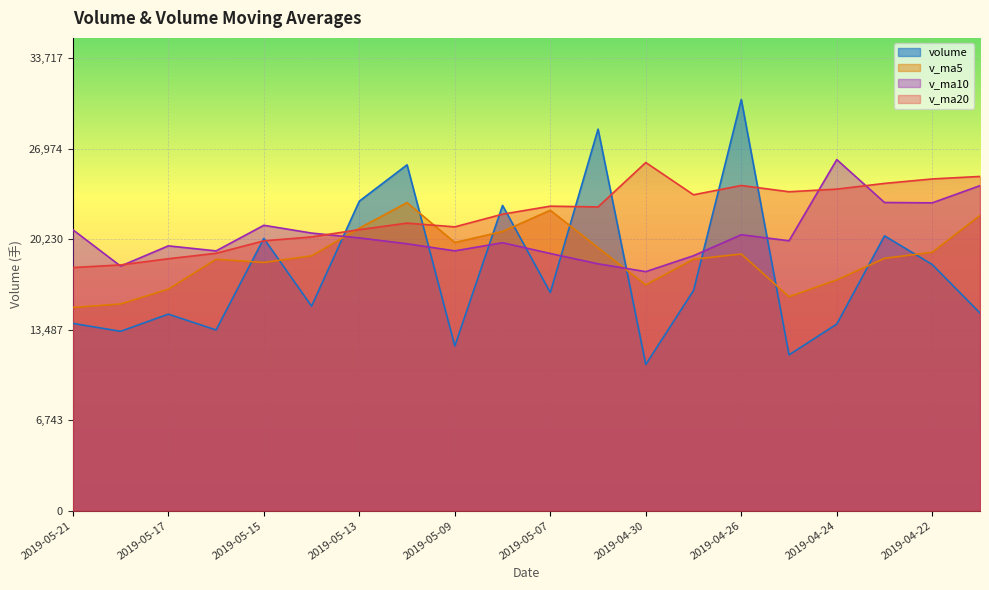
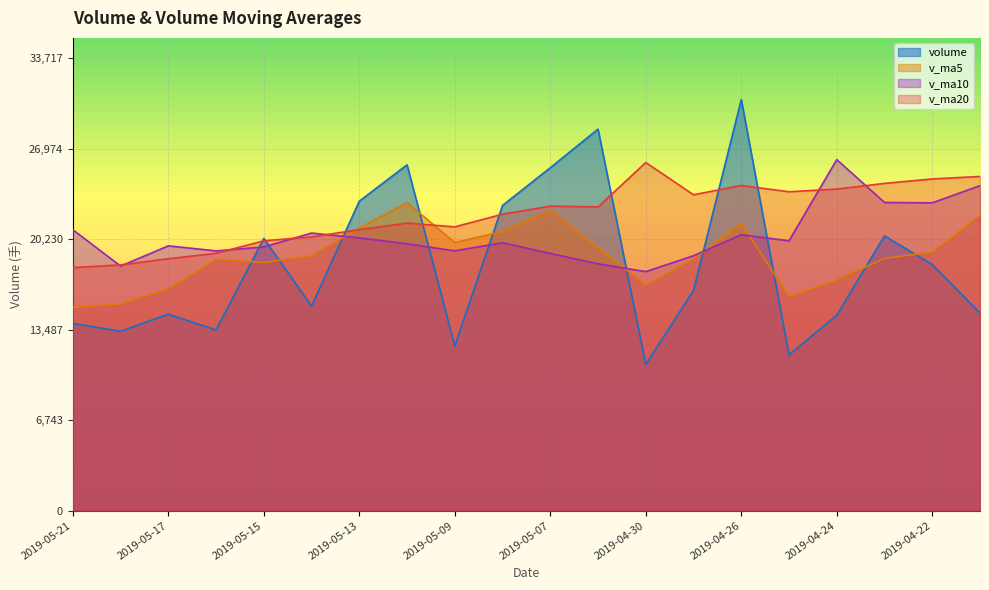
  {
    "volume": {
      "2019-05-21": "14,000",
      "2019-05-17": "14,700",
      "2019-05-13": "23,100",
      "2019-05-09": "12,300",
-     "2019-05-07": "16,300",
+     "2019-05-07": "25,600",
      "2019-04-30": "10,900",
      "2019-04-26": "30,700",
-     "2019-04-24": "13,900",
+     "2019-04-24": "14,600",
      "2019-04-22": "18,400"
    },
    "v_ma5": {
      "2019-05-21": "15,200",
      "2019-05-17": "16,500",
      "2019-05-15": "18,500",
      "2019-05-09": "20,000",
      "2019-05-07": "22,400",
      "2019-04-30": "16,800",
-     "2019-04-26": "19,100",
+     "2019-04-26": "21,400",
      "2019-04-24": "17,200",
      "2019-04-22": "19,300"
    },
    "v_ma10": {
      "2019-05-21": "20,900",
      "2019-05-17": "19,700",
-     "2019-05-15": "21,300",
+     "2019-05-15": "19,700",
      "2019-05-13": "20,300",
      "2019-05-09": "19,400",
      "2019-05-07": "19,200",
      "2019-04-30": "17,800",
      "2019-04-26": "20,600",
      "2019-04-24": "26,200",
      "2019-04-22": "22,900"
    },
    "v_ma20": {
      "2019-05-21": "18,100",
      "2019-05-17": "18,800",
      "2019-05-09": "21,200",
      "2019-05-07": "22,700",
      "2019-04-30": "26,000",
      "2019-04-26": "24,200",
      "2019-04-24": "24,000",
      "2019-04-22": "24,700"
    }
  }
